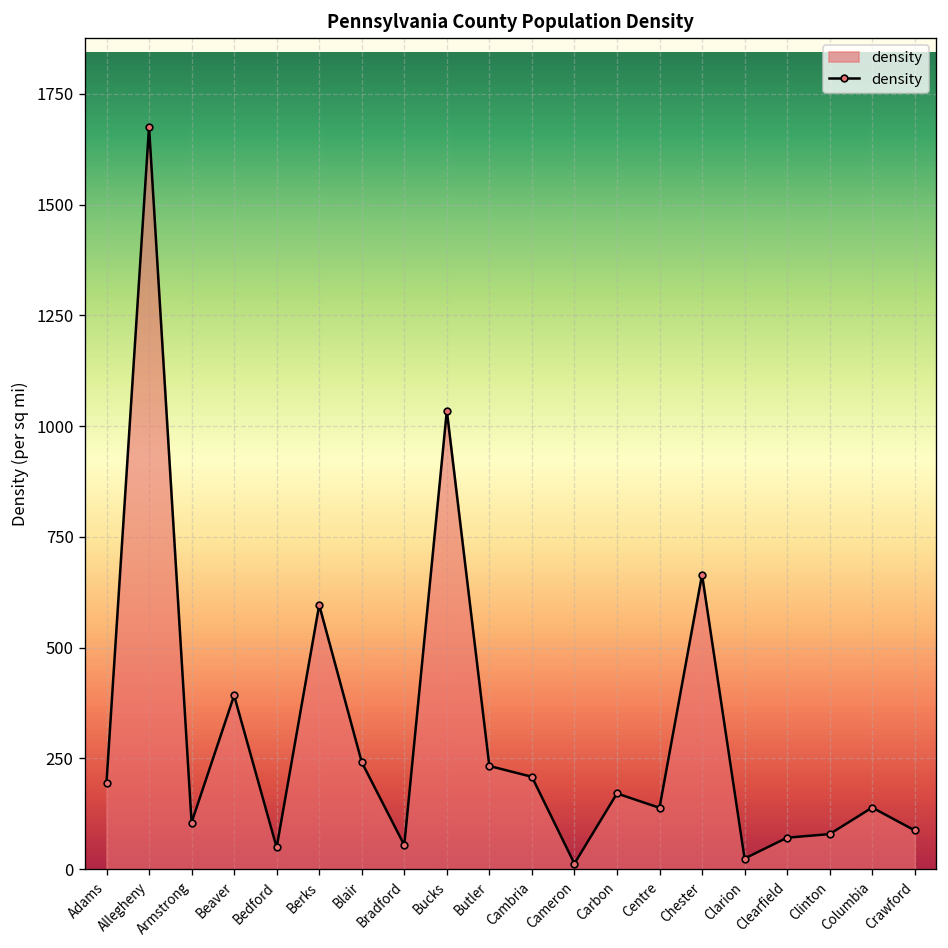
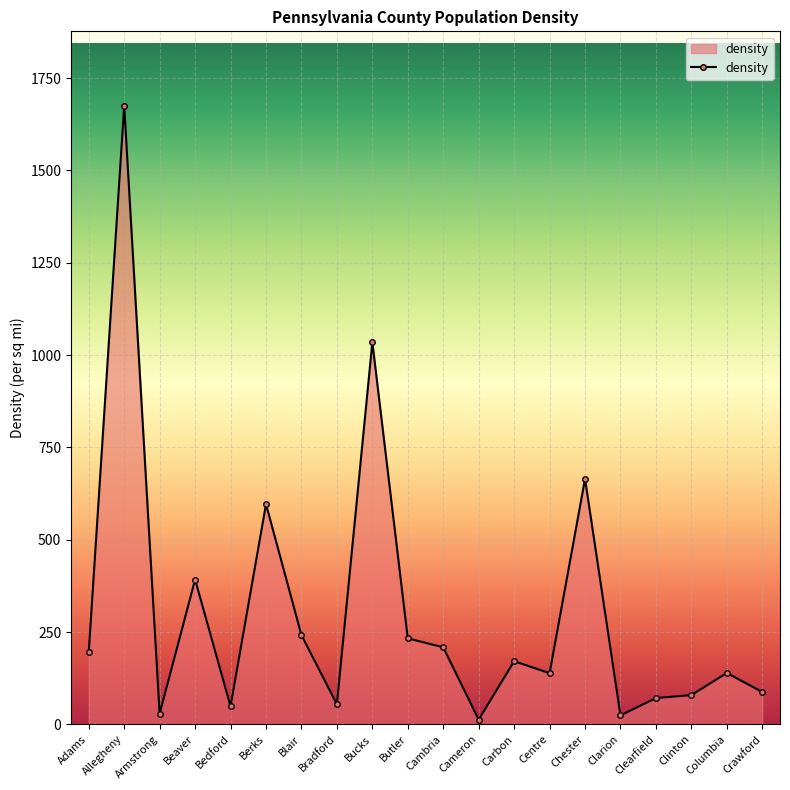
  {
    "Adams": 200,
    "Allegheny": 1680,
-   "Armstrong": 110,
+   "Armstrong": 30,
    "Beaver": 390,
    "Bedford": 50,
    "Berks": 600,
    "Blair": 240,
    "Bradford": 50,
    "Bucks": 1030,
    "Butler": 230,
    "Cambria": 210,
    "Cameron": 10,
    "Carbon": 170,
    "Centre": 140,
    "Chester": 660,
    "Clarion": 20,
    "Clearfield": 70,
    "Clinton": 80,
    "Columbia": 140,
    "Crawford": 90
  }
